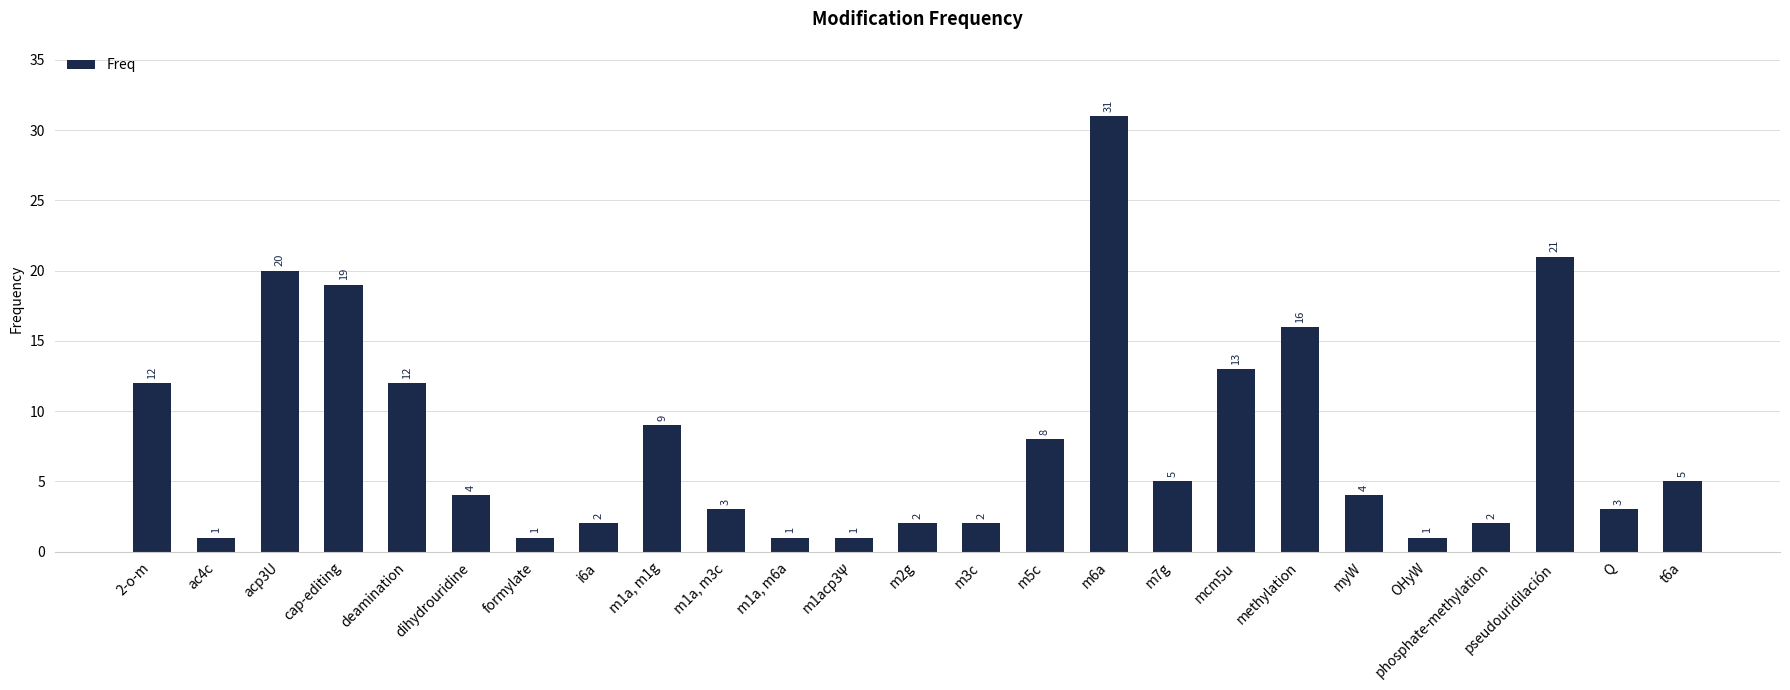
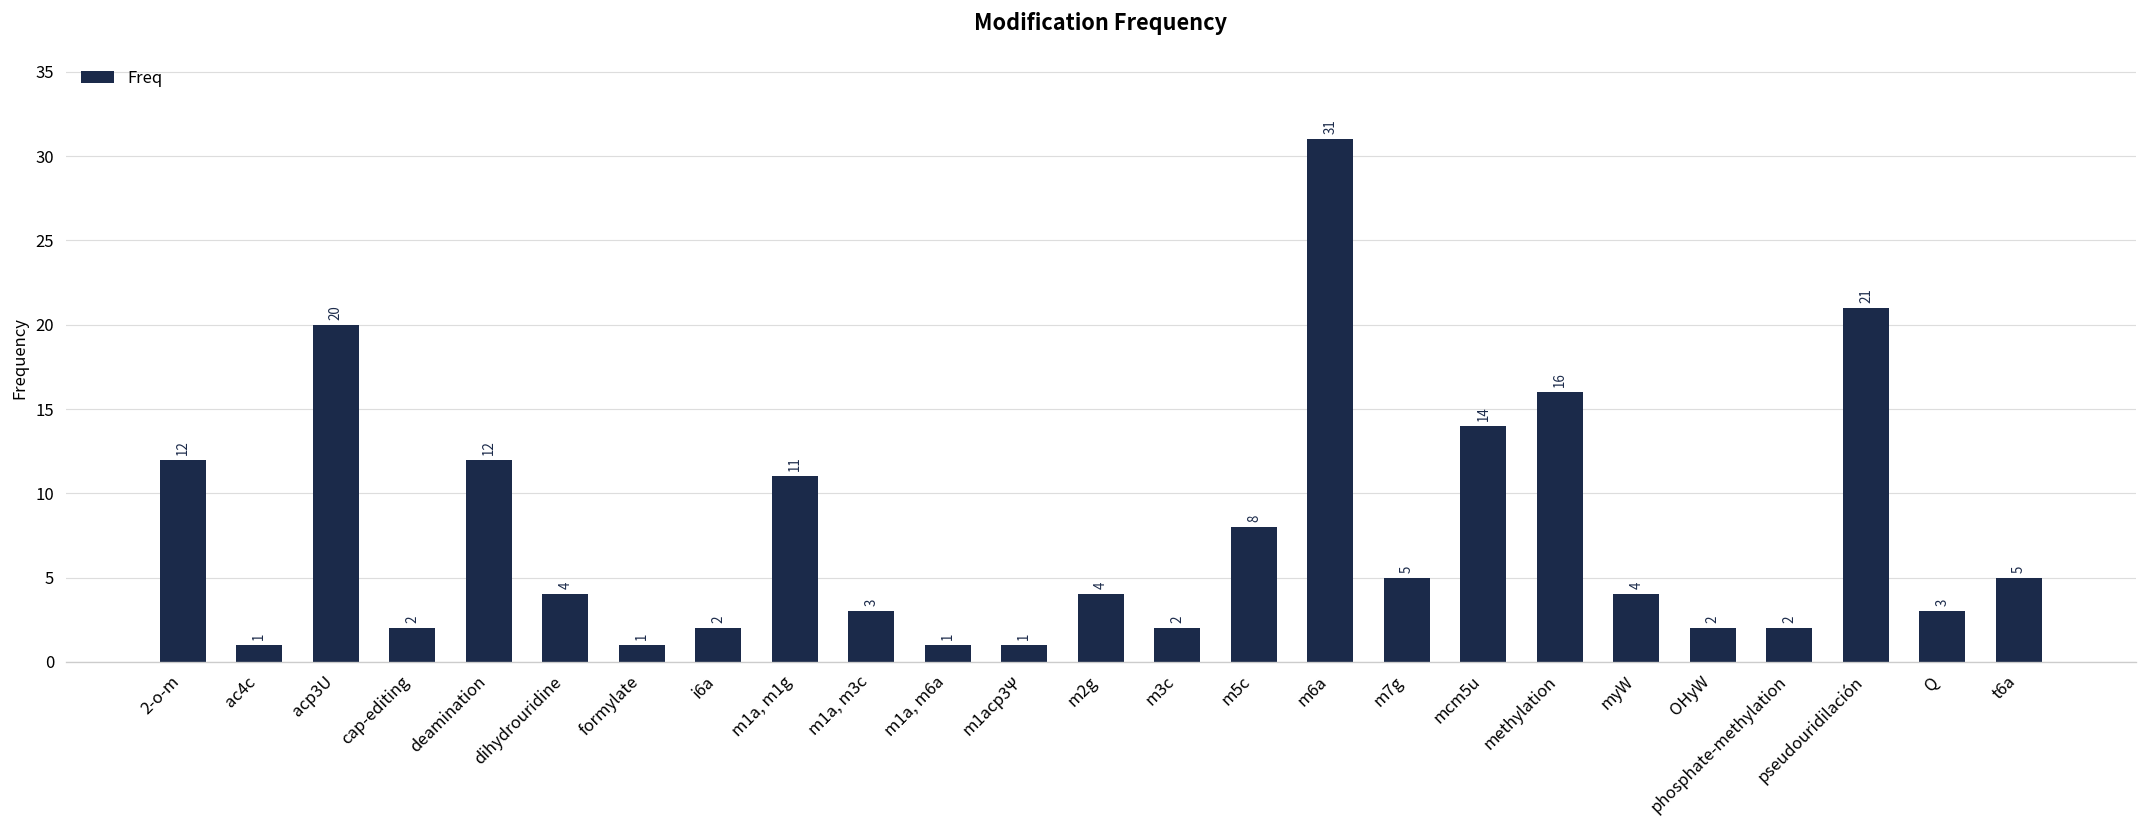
  {
    "2-o-m": 12,
    "ac4c": 1,
    "acp3U": 20,
-   "cap-editing": 19,
+   "cap-editing": 2,
    "deamination": 12,
    "dihydrouridine": 4,
    "formylate": 1,
    "i6a": 2,
-   "m1a, m1g": 9,
+   "m1a, m1g": 11,
    "m1a, m3c": 3,
    "m1a, m6a": 1,
    "m1acp3Ψ": 1,
-   "m2g": 2,
+   "m2g": 4,
    "m3c": 2,
    "m5c": 8,
    "m6a": 31,
    "m7g": 5,
-   "mcm5u": 13,
+   "mcm5u": 14,
    "methylation": 16,
    "myW": 4,
-   "OHyW": 1,
+   "OHyW": 2,
    "phosphate-methylation": 2,
    "pseudouridilación": 21,
    "Q": 3,
    "t6a": 5
  }
